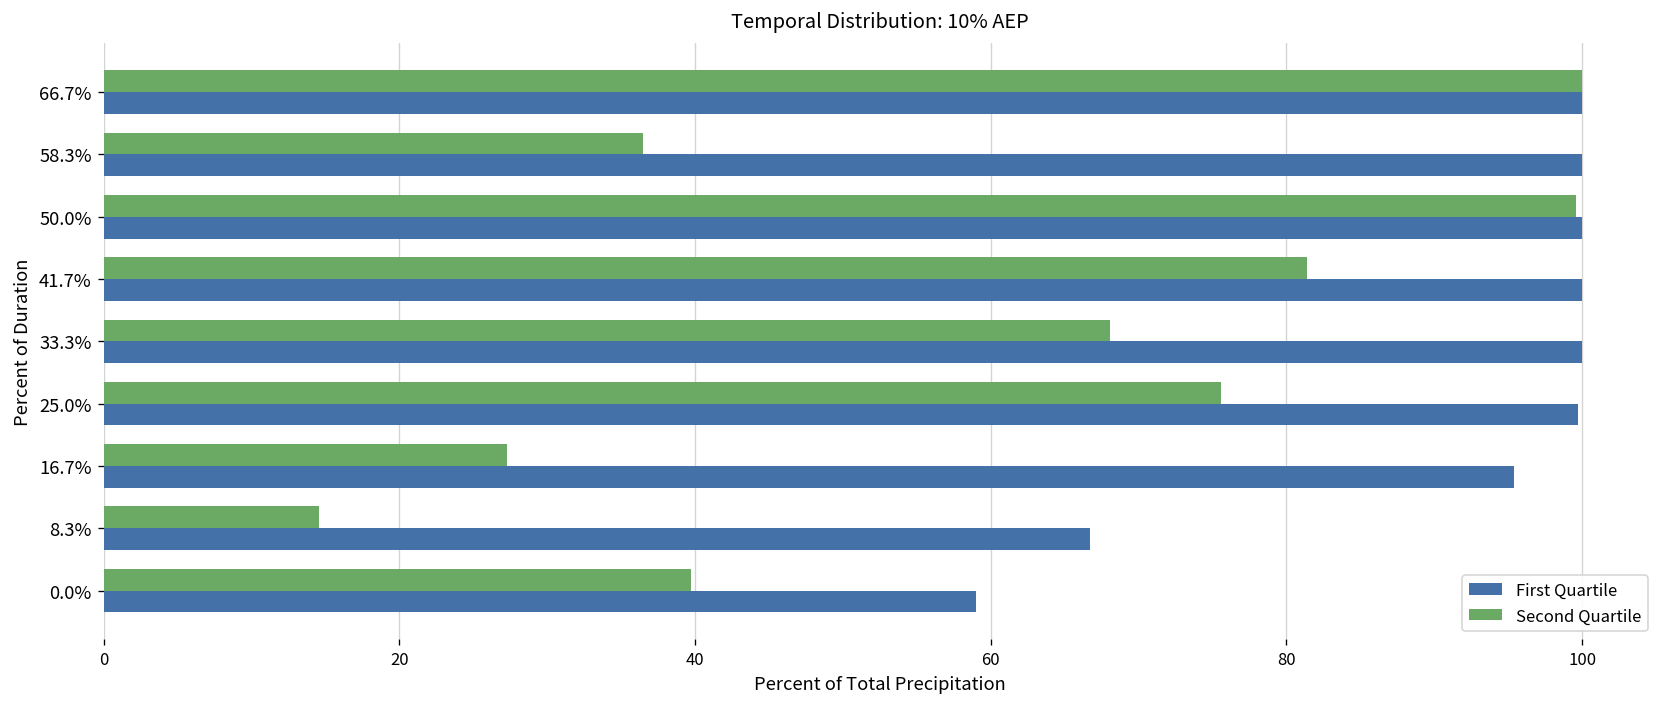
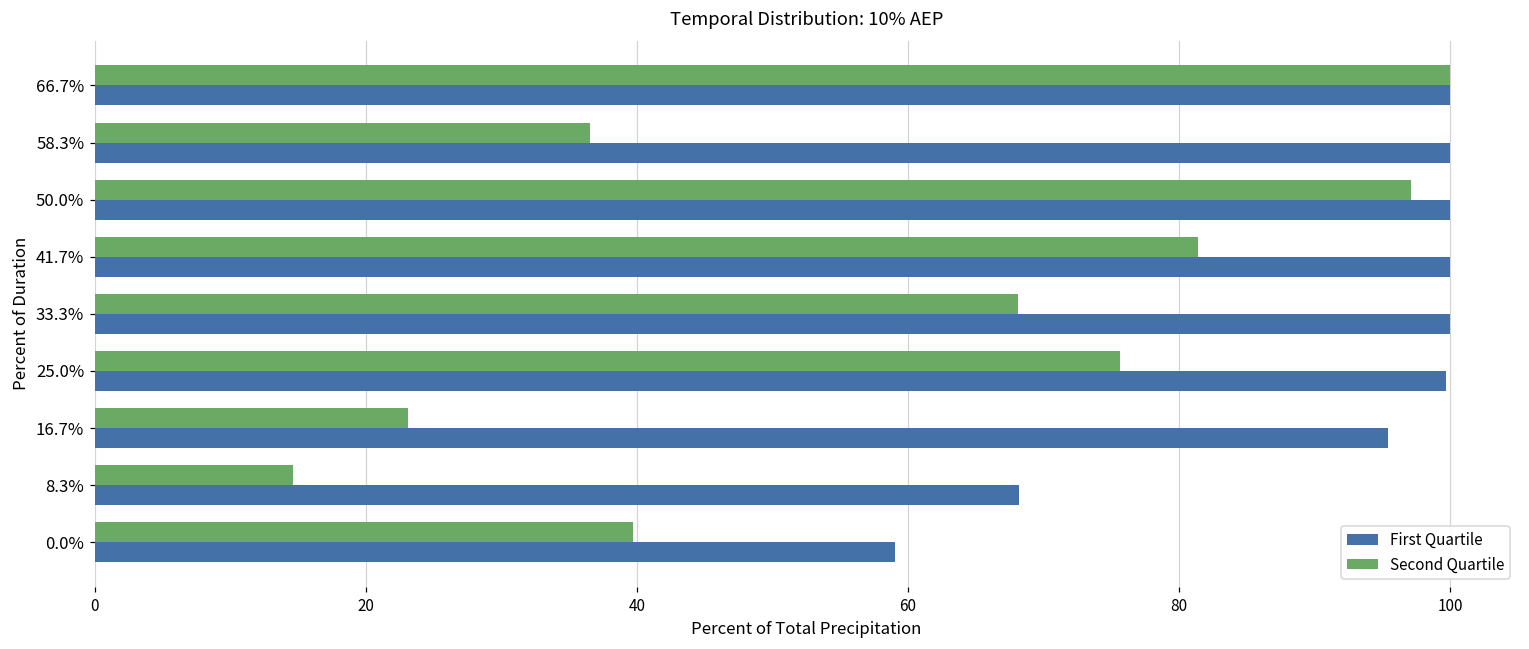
  {
    "First Quartile": {
      "66.7%": 100.0,
      "58.3%": 100.0,
      "50.0%": 100.0,
      "41.7%": 100.0,
      "33.3%": 100.0,
      "25.0%": 99.7,
      "16.7%": 95.4,
-     "8.3%": 66.7,
+     "8.3%": 68.2,
      "0.0%": 59.0
    },
    "Second Quartile": {
      "66.7%": 100.0,
      "58.3%": 36.5,
-     "50.0%": 99.6,
+     "50.0%": 97.1,
      "41.7%": 81.4,
      "33.3%": 68.1,
      "25.0%": 75.6,
-     "16.7%": 27.3,
+     "16.7%": 23.1,
      "8.3%": 14.6,
      "0.0%": 39.7
    }
  }
